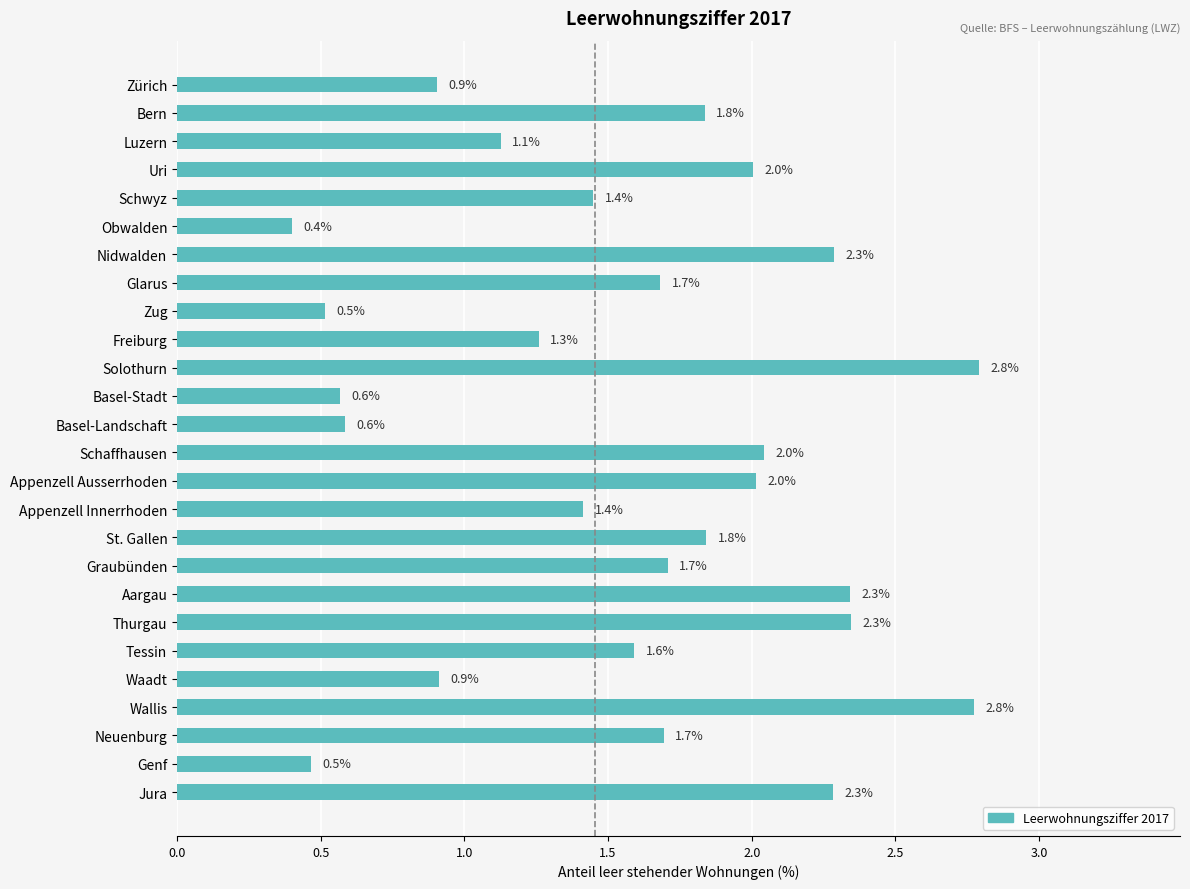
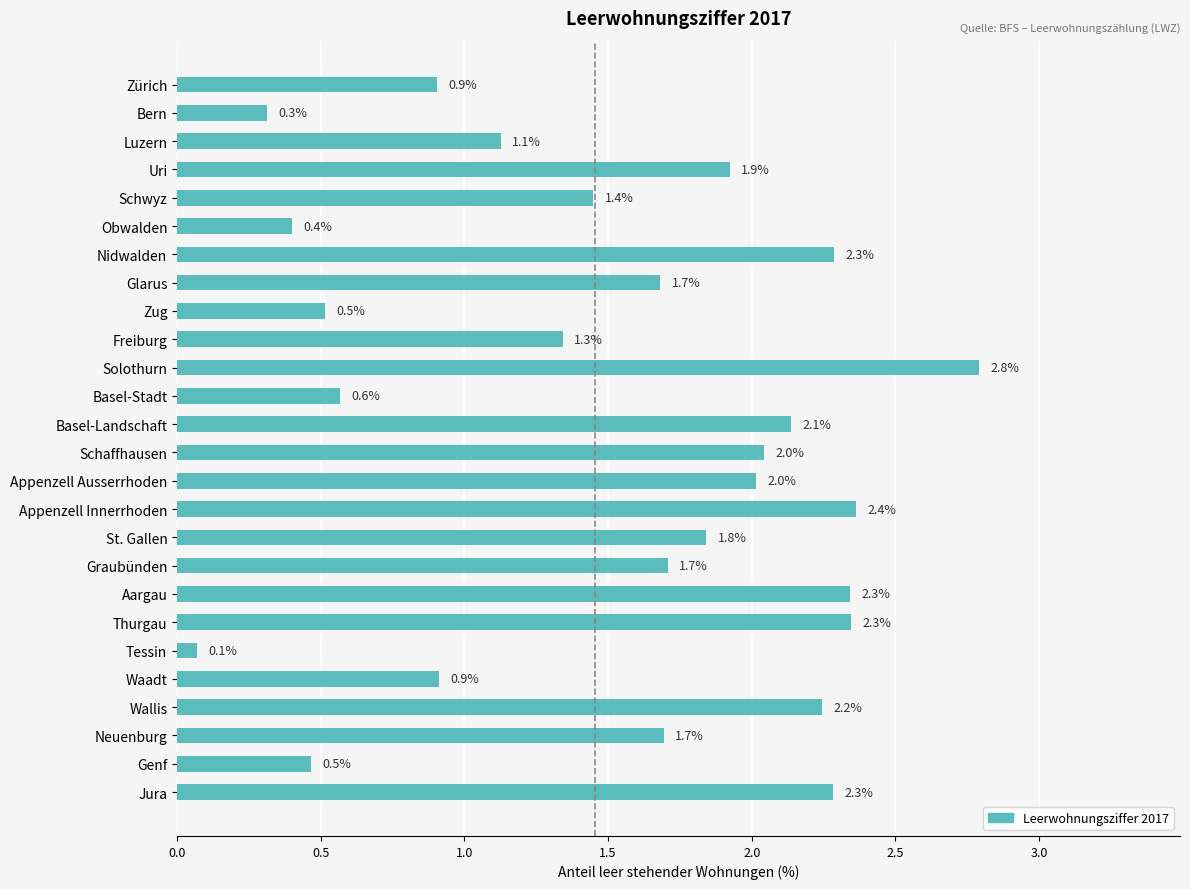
  {
    "Zürich": "0.9%",
-   "Bern": "1.8%",
+   "Bern": "0.3%",
    "Luzern": "1.1%",
-   "Uri": "2.0%",
+   "Uri": "1.9%",
    "Schwyz": "1.4%",
    "Obwalden": "0.4%",
    "Nidwalden": "2.3%",
    "Glarus": "1.7%",
    "Zug": "0.5%",
-   "Freiburg": "1.26",
+   "Freiburg": "1.34",
    "Solothurn": "2.8%",
    "Basel-Stadt": "0.6%",
-   "Basel-Landschaft": "0.6%",
+   "Basel-Landschaft": "2.1%",
    "Schaffhausen": "2.0%",
    "Appenzell Ausserrhoden": "2.0%",
-   "Appenzell Innerrhoden": "1.4%",
+   "Appenzell Innerrhoden": "2.4%",
    "St. Gallen": "1.8%",
    "Graubünden": "1.7%",
    "Aargau": "2.3%",
    "Thurgau": "2.3%",
-   "Tessin": "1.6%",
+   "Tessin": "0.1%",
    "Waadt": "0.9%",
-   "Wallis": "2.8%",
+   "Wallis": "2.2%",
    "Neuenburg": "1.7%",
    "Genf": "0.5%",
    "Jura": "2.3%"
  }
